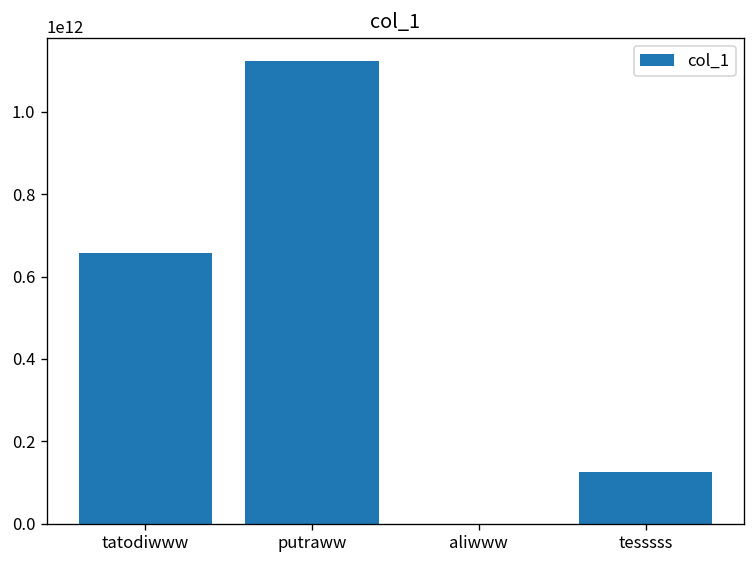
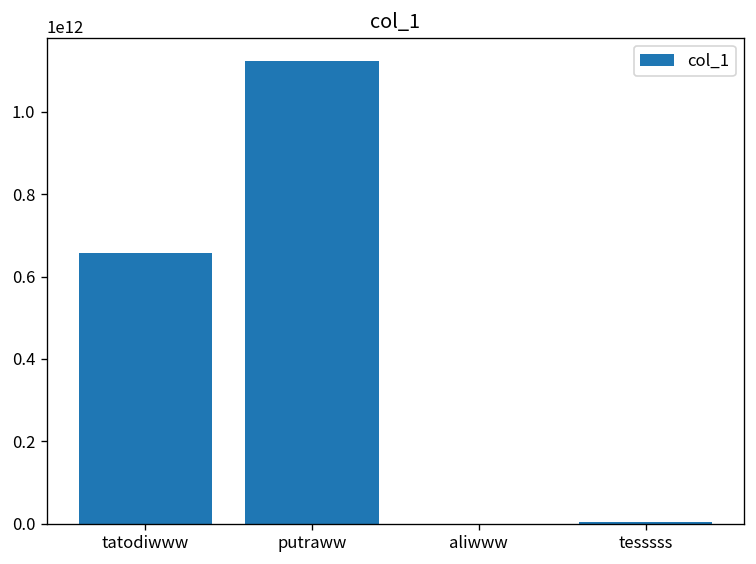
  {
    "tatodiwww": 660000000000,
    "putraww": 1120000000000,
-   "tesssss": 130000000000
+   "tesssss": 0
  }
